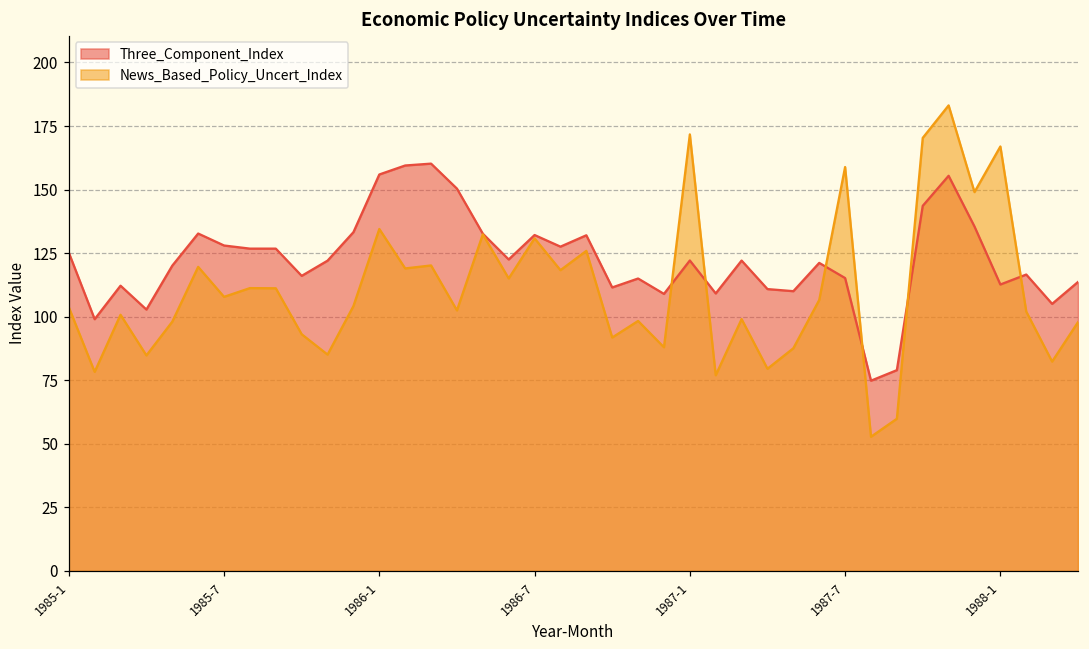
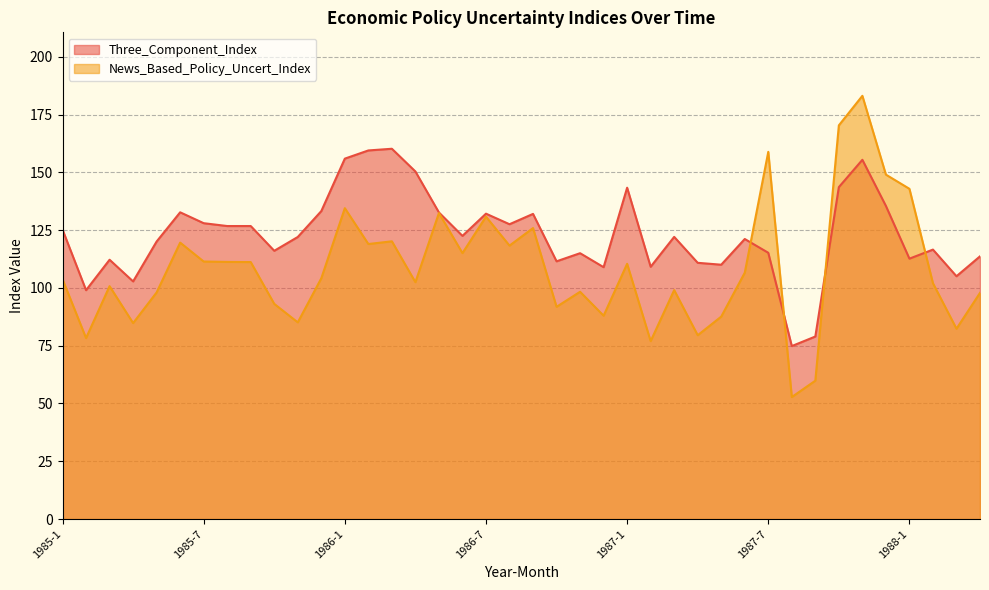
  {
    "Three_Component_Index": {
      "1985-1": 125,
      "1985-7": 128,
      "1986-1": 156,
      "1986-7": 132,
-     "1987-1": 122,
+     "1987-1": 143,
      "1987-7": 115,
      "1988-1": 113
    },
    "News_Based_Policy_Uncert_Index": {
      "1985-1": 104,
-     "1985-7": 108,
+     "1985-7": 111,
      "1986-1": 135,
      "1986-7": 131,
-     "1987-1": 172,
+     "1987-1": 110,
      "1987-7": 159,
-     "1988-1": 167
+     "1988-1": 143
    }
  }
